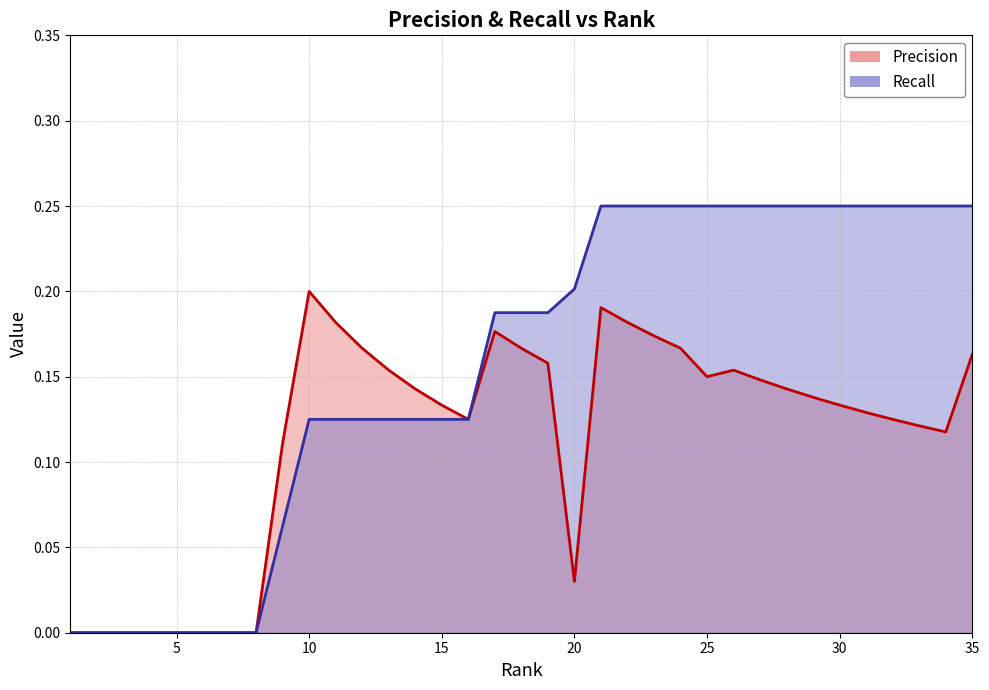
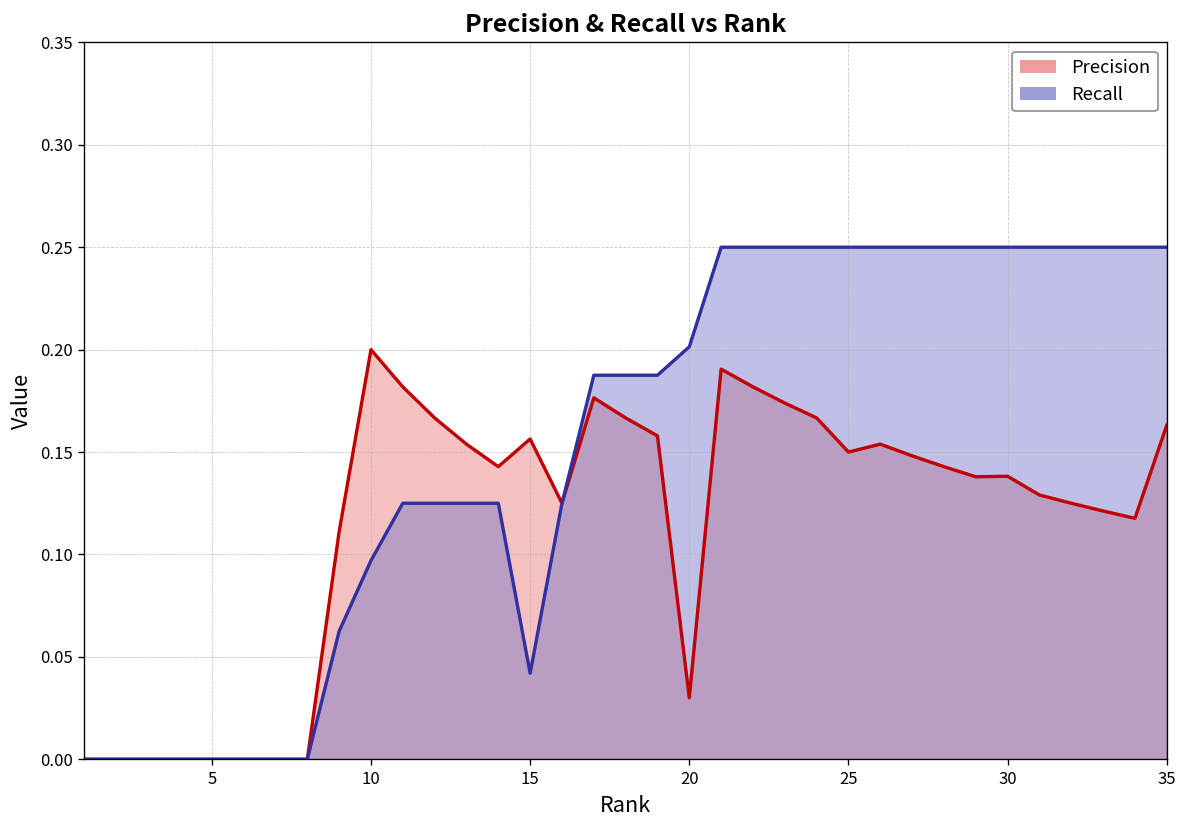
  {
    "Precision": {
      "10": 0.200,
-     "15": 0.133,
+     "15": 0.156,
      "20": 0.030,
      "25": 0.150,
-     "30": 0.133,
+     "30": 0.138,
      "35": 0.163
    },
    "Recall": {
-     "10": 0.125,
-     "15": 0.125,
+     "10": 0.097,
+     "15": 0.042,
      "20": 0.201,
      "25": 0.250,
      "30": 0.250,
      "35": 0.250
    }
  }
